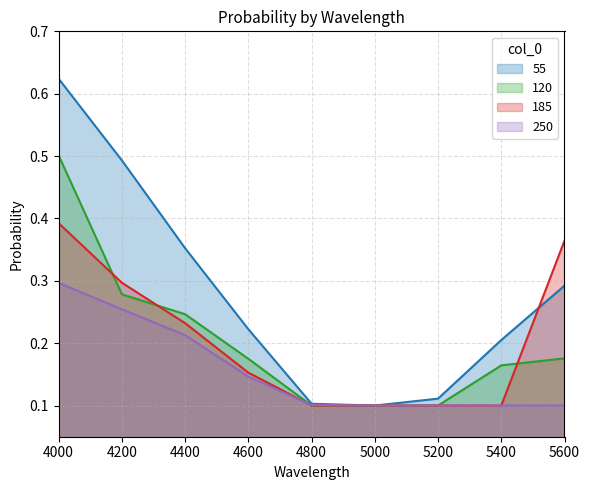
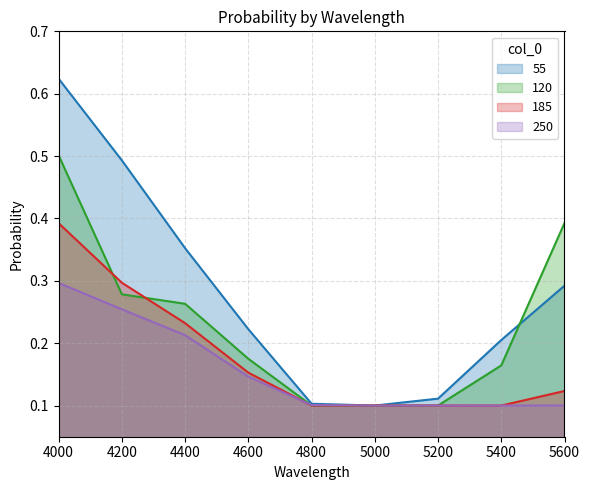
  {
    "120": {
      "4000": 0.50,
      "4200": 0.28,
-     "4400": 0.25,
+     "4400": 0.26,
      "4600": 0.17,
      "5400": 0.16,
-     "5600": 0.18
+     "5600": 0.39
    },
    "185": {
      "4000": 0.39,
      "4200": 0.30,
      "4400": 0.23,
      "4600": 0.15,
-     "5600": 0.36
+     "5600": 0.12
    }
  }
